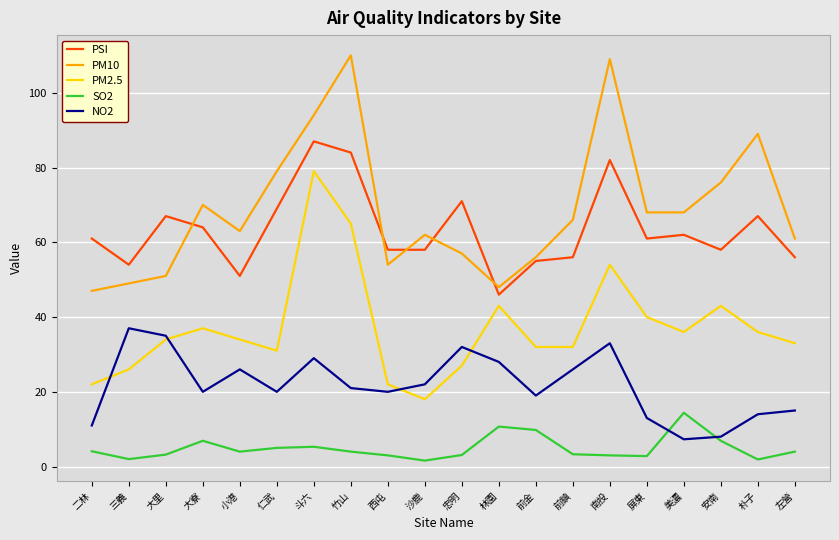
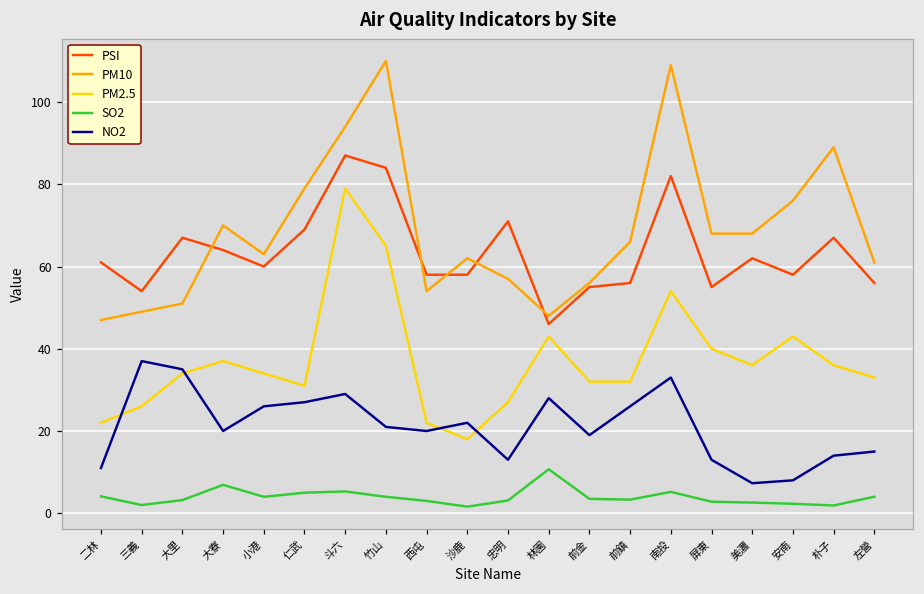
  {
    "PSI": {
      "二林": 61,
      "三義": 54,
      "大里": 67,
      "大寮": 64,
-     "小港": 51,
+     "小港": 60,
      "仁武": 69,
      "斗六": 87,
      "竹山": 84,
      "西屯": 58,
      "沙鹿": 58,
      "忠明": 71,
      "林園": 46,
      "前金": 55,
      "前鎮": 56,
      "南投": 82,
-     "屏東": 61,
+     "屏東": 55,
      "美濃": 62,
      "安南": 58,
      "朴子": 67,
      "左營": 56
    },
    "SO2": {
      "二林": 4,
      "三義": 2,
      "大里": 3,
      "大寮": 7,
      "小港": 4,
      "仁武": 5,
      "斗六": 5,
      "竹山": 4,
      "西屯": 3,
      "沙鹿": 2,
      "忠明": 3,
      "林園": 11,
-     "前金": 10,
+     "前金": 4,
      "前鎮": 3,
-     "南投": 3,
+     "南投": 5,
      "屏東": 3,
-     "美濃": 14,
-     "安南": 7,
+     "美濃": 3,
+     "安南": 2,
      "朴子": 2,
      "左營": 4
    },
    "NO2": {
      "二林": 11,
      "三義": 37,
      "大里": 35,
      "大寮": 20,
      "小港": 26,
-     "仁武": 20,
+     "仁武": 27,
      "斗六": 29,
      "竹山": 21,
      "西屯": 20,
      "沙鹿": 22,
-     "忠明": 32,
+     "忠明": 13,
      "林園": 28,
      "前金": 19,
      "前鎮": 26,
      "南投": 33,
      "屏東": 13,
      "美濃": 7,
      "安南": 8,
      "朴子": 14,
      "左營": 15
    }
  }
